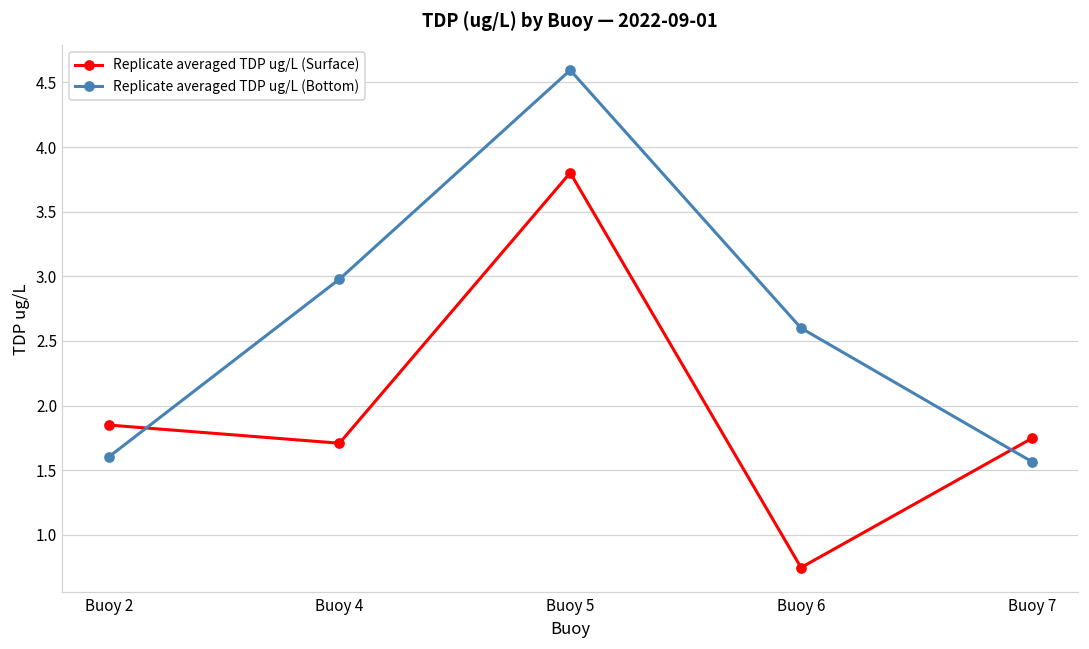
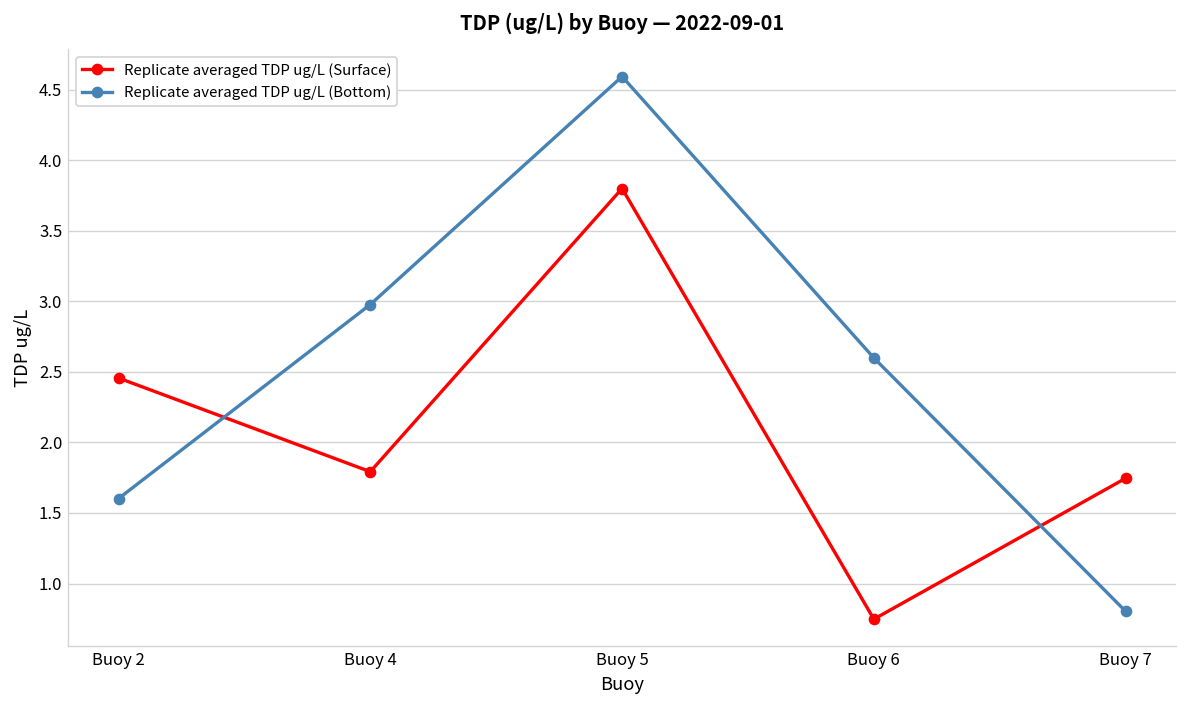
  {
    "Replicate averaged TDP ug/L (Surface)": {
-     "Buoy 2": 1.85,
-     "Buoy 4": 1.71,
+     "Buoy 2": 2.46,
+     "Buoy 4": 1.79,
      "Buoy 5": 3.80,
      "Buoy 6": 0.75,
      "Buoy 7": 1.75
    },
    "Replicate averaged TDP ug/L (Bottom)": {
      "Buoy 2": 1.60,
      "Buoy 4": 2.98,
      "Buoy 5": 4.59,
      "Buoy 6": 2.60,
-     "Buoy 7": 1.57
+     "Buoy 7": 0.80
    }
  }
